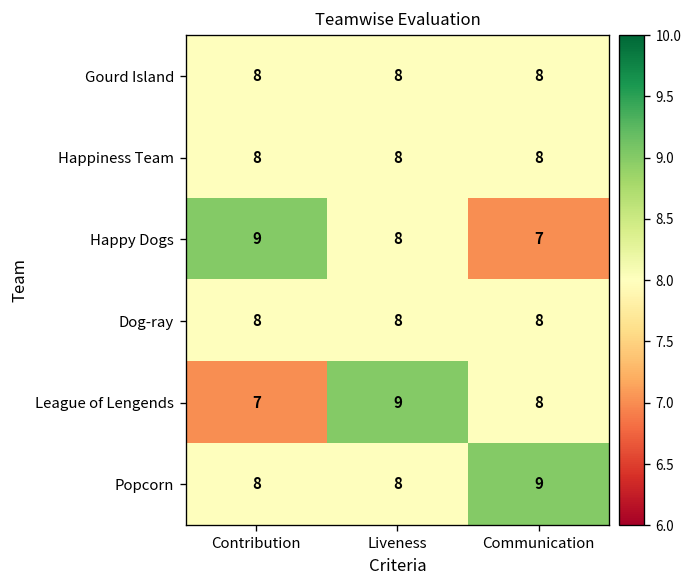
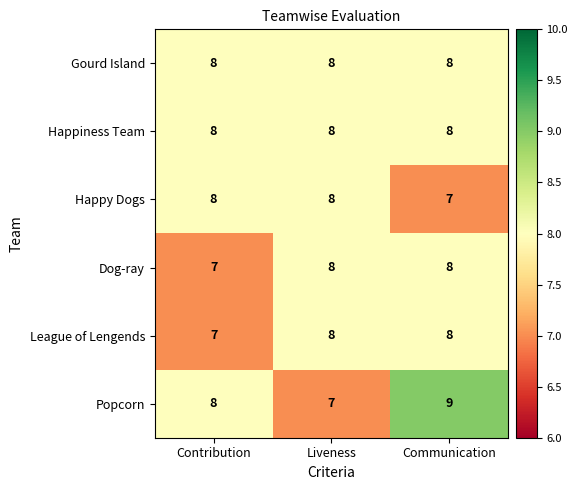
  {
    "Gourd Island": {
      "Contribution": 8,
      "Liveness": 8,
      "Communication": 8
    },
    "Happiness Team": {
      "Contribution": 8,
      "Liveness": 8,
      "Communication": 8
    },
    "Happy Dogs": {
-     "Contribution": 9,
+     "Contribution": 8,
      "Liveness": 8,
      "Communication": 7
    },
    "Dog-ray": {
-     "Contribution": 8,
+     "Contribution": 7,
      "Liveness": 8,
      "Communication": 8
    },
    "League of Lengends": {
      "Contribution": 7,
-     "Liveness": 9,
+     "Liveness": 8,
      "Communication": 8
    },
    "Popcorn": {
      "Contribution": 8,
-     "Liveness": 8,
+     "Liveness": 7,
      "Communication": 9
    }
  }
